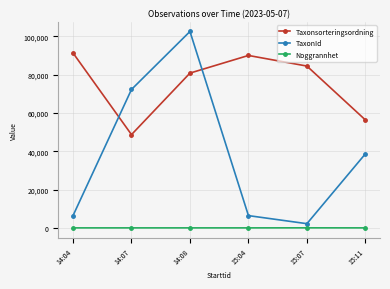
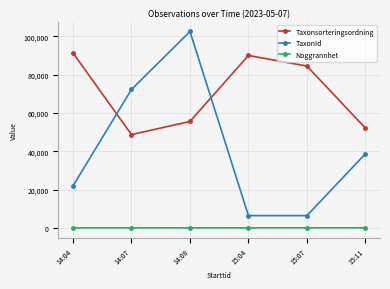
  {
    "Taxonsorteringsordning": {
      "14:04": "91,000",
      "14:07": "49,000",
-     "14:08": "81,000",
+     "14:08": "56,000",
      "15:04": "90,000",
      "15:07": "85,000",
-     "15:11": "56,000"
+     "15:11": "52,000"
    },
    "TaxonId": {
-     "14:04": "6,000",
+     "14:04": "22,000",
      "14:07": "72,000",
      "14:08": "103,000",
      "15:04": "6,000",
-     "15:07": "2,000",
+     "15:07": "6,000",
      "15:11": "39,000"
    },
    "Noggrannhet": {
      "14:04": "0",
      "14:07": "0",
      "14:08": "0",
      "15:04": "0",
      "15:07": "0",
      "15:11": "0"
    }
  }
